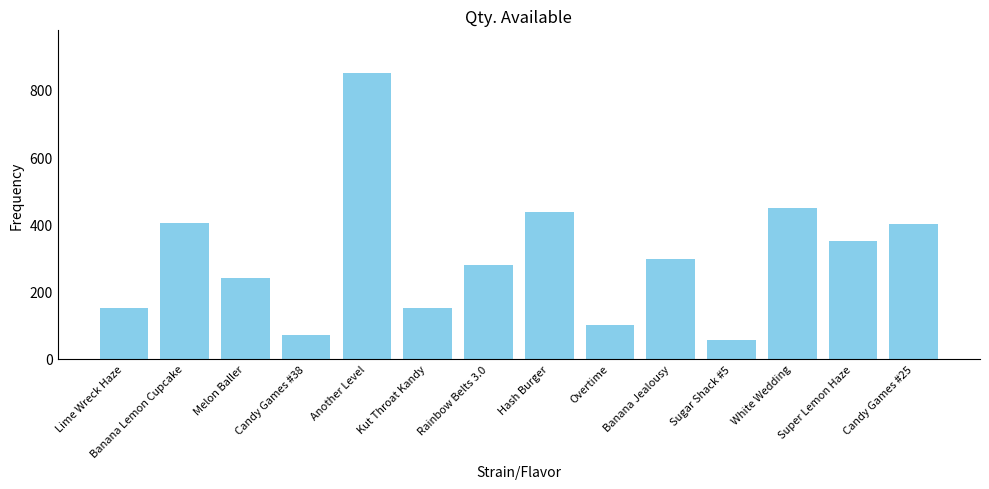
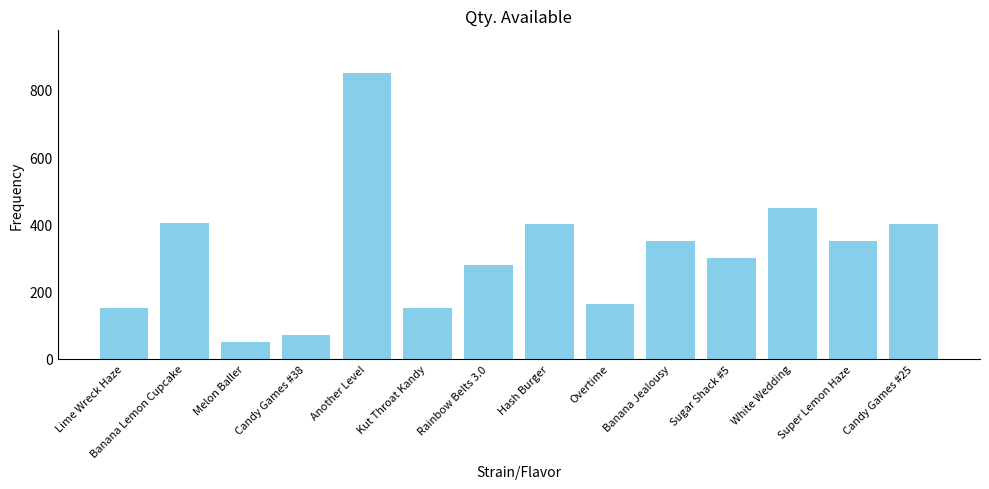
  {
    "Lime Wreck Haze": 150,
    "Banana Lemon Cupcake": 400,
-   "Melon Baller": 240,
+   "Melon Baller": 50,
    "Candy Games #38": 70,
    "Another Level": 850,
    "Kut Throat Kandy": 150,
    "Rainbow Belts 3.0": 280,
-   "Hash Burger": 440,
-   "Overtime": 100,
-   "Banana Jealousy": 300,
-   "Sugar Shack #5": 60,
+   "Hash Burger": 400,
+   "Overtime": 160,
+   "Banana Jealousy": 350,
+   "Sugar Shack #5": 300,
    "White Wedding": 450,
    "Super Lemon Haze": 350,
    "Candy Games #25": 400
  }
